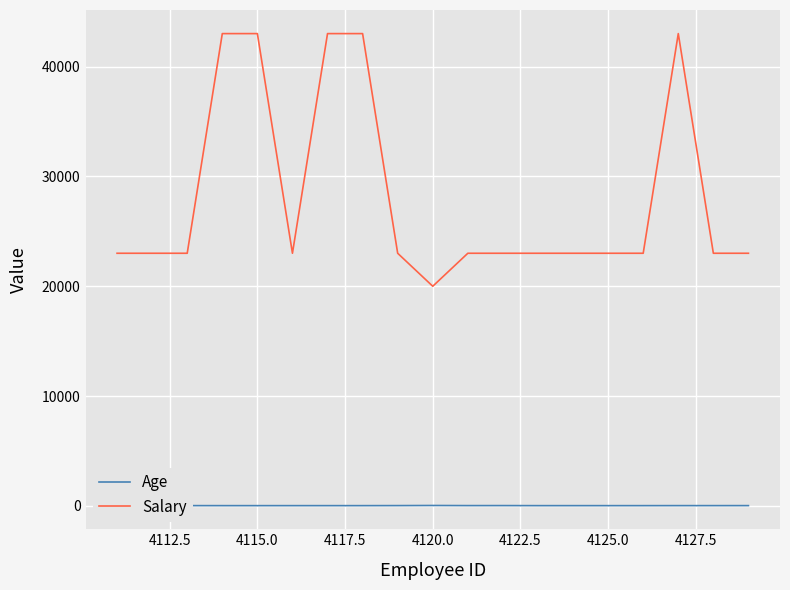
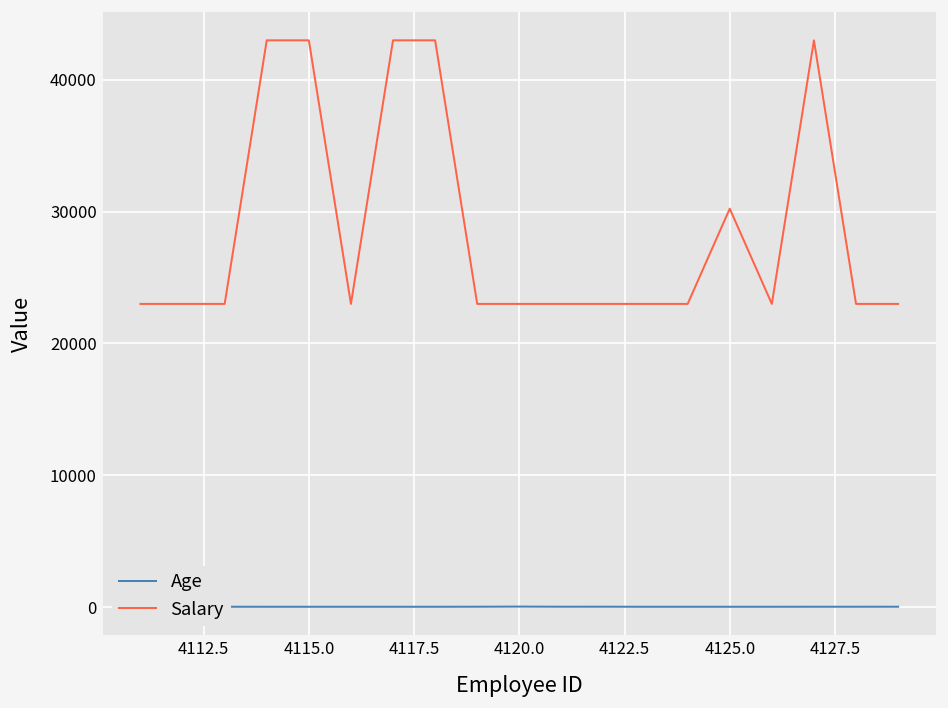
  {
    "Age": {
      "4115.0": 0,
      "4120.0": 0,
      "4125.0": 0
    },
    "Salary": {
      "4115.0": 43000,
-     "4120.0": 20000,
-     "4125.0": 23000
+     "4120.0": 23000,
+     "4125.0": 30200
    }
  }
